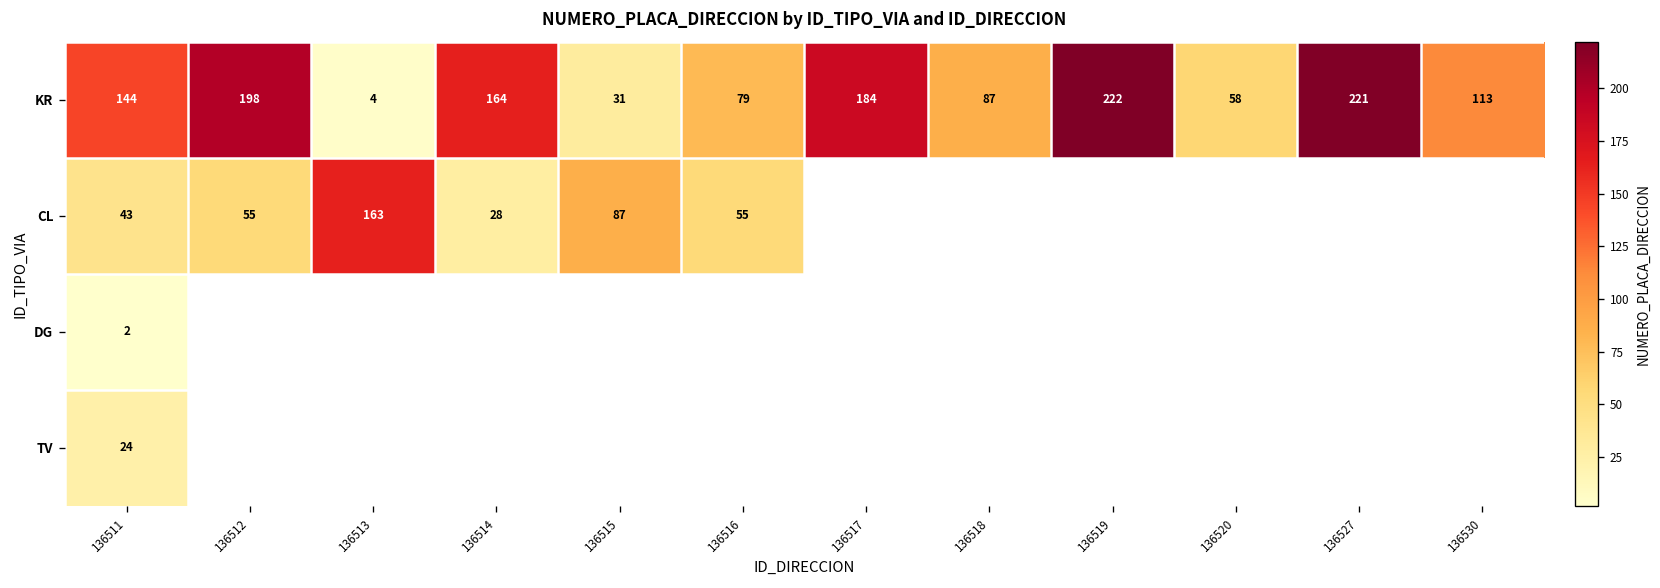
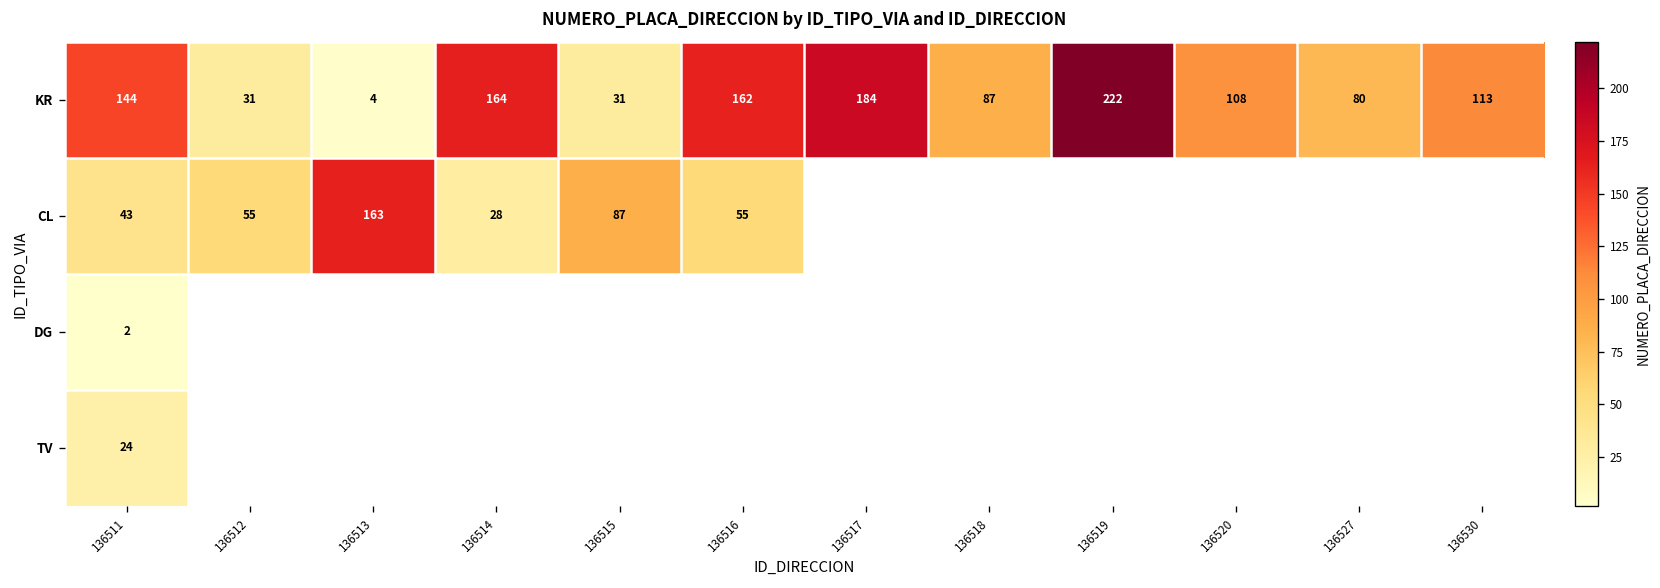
  {
    "KR": {
      "136511": 144,
-     "136512": 198,
+     "136512": 31,
      "136513": 4,
      "136514": 164,
      "136515": 31,
-     "136516": 79,
+     "136516": 162,
      "136517": 184,
      "136518": 87,
      "136519": 222,
-     "136520": 58,
-     "136527": 221,
+     "136520": 108,
+     "136527": 80,
      "136530": 113
    },
    "CL": {
      "136511": 43,
      "136512": 55,
      "136513": 163,
      "136514": 28,
      "136515": 87,
      "136516": 55
    },
    "DG": {
      "136511": 2
    },
    "TV": {
      "136511": 24
    }
  }
